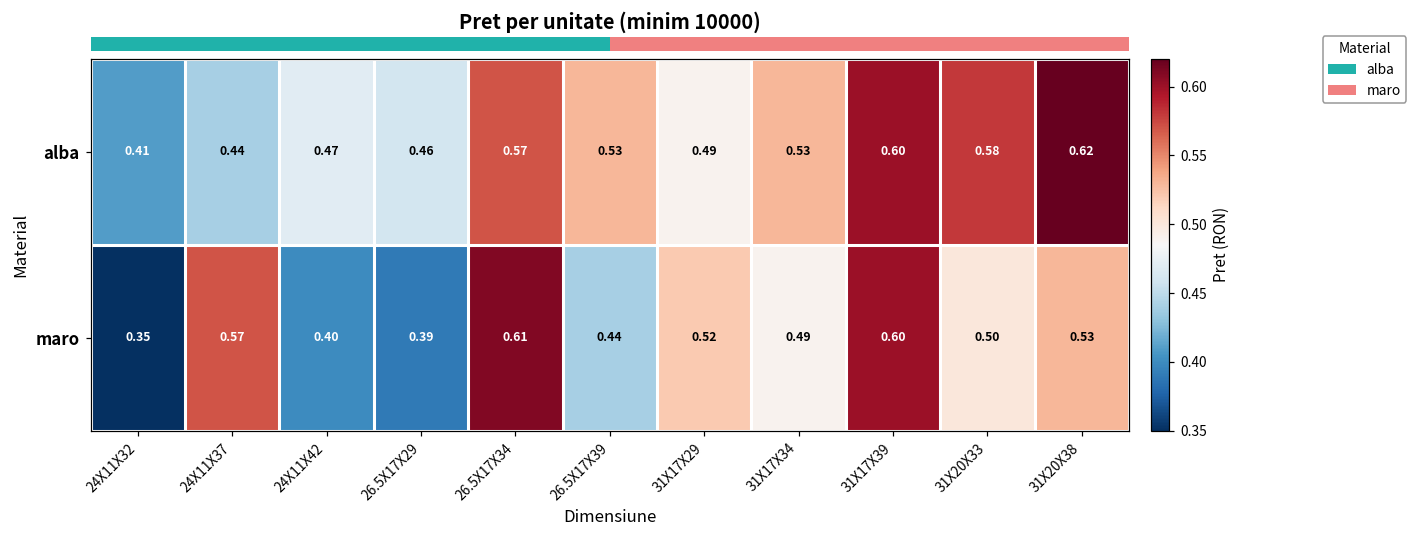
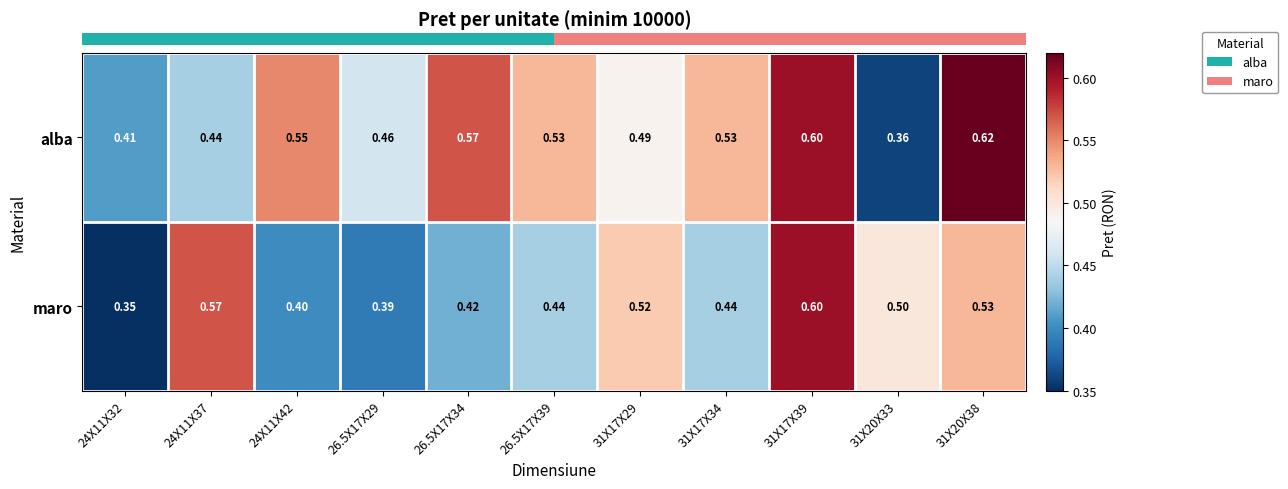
  {
    "alba": {
      "24X11X32": 0.41,
      "24X11X37": 0.44,
-     "24X11X42": 0.47,
+     "24X11X42": 0.55,
      "26.5X17X29": 0.46,
      "26.5X17X34": 0.57,
      "26.5X17X39": 0.53,
      "31X17X29": 0.49,
      "31X17X34": 0.53,
      "31X17X39": 0.60,
-     "31X20X33": 0.58,
+     "31X20X33": 0.36,
      "31X20X38": 0.62
    },
    "maro": {
      "24X11X32": 0.35,
      "24X11X37": 0.57,
      "24X11X42": 0.40,
      "26.5X17X29": 0.39,
-     "26.5X17X34": 0.61,
+     "26.5X17X34": 0.42,
      "26.5X17X39": 0.44,
      "31X17X29": 0.52,
-     "31X17X34": 0.49,
+     "31X17X34": 0.44,
      "31X17X39": 0.60,
      "31X20X33": 0.50,
      "31X20X38": 0.53
    }
  }
